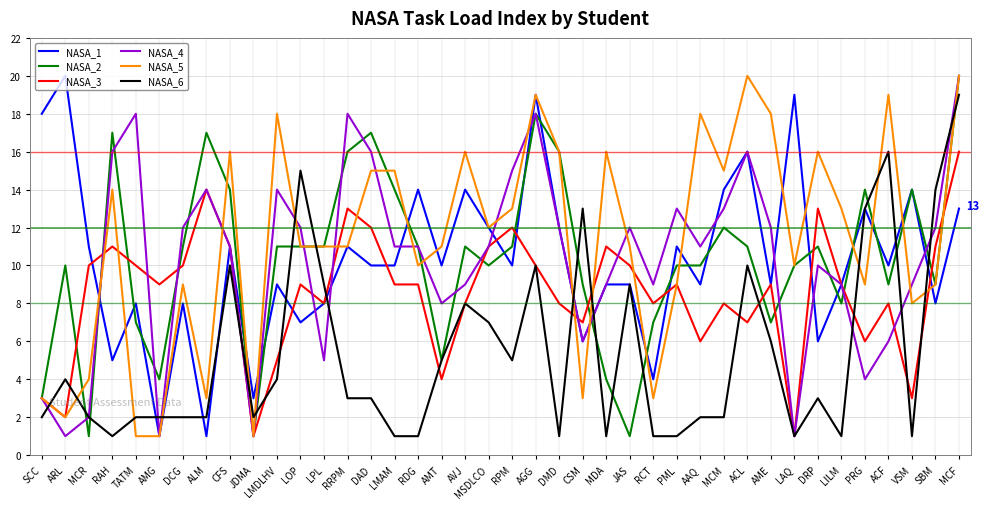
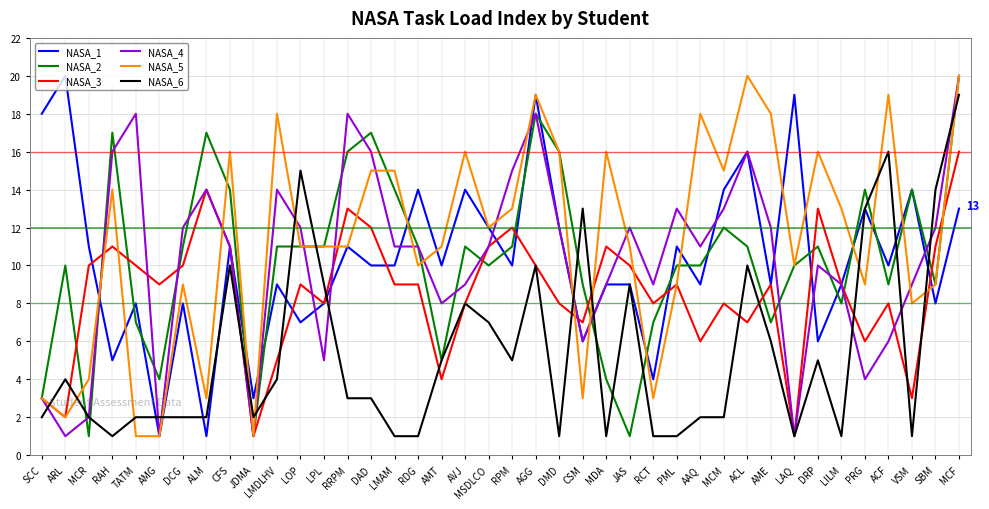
  {
    "NASA_1": {
      "MCF": 13
    },
    "NASA_2": {
      "ARL": 10,
      "MCR": 1,
      "RAH": 17,
      "TATM": 7,
      "AMG": 4,
      "DCG": 11,
      "ALM": 17,
      "CFS": 14,
      "LMDLHV": 11,
      "RRPM": 16,
      "DAD": 17,
      "LMAM": 14,
      "AVJ": 11,
      "MSDLCO": 10,
      "RPM": 11,
      "CSM": 9,
      "MDA": 4,
      "JAS": 1,
      "RCT": 7,
      "PML": 10,
      "AAQ": 10,
      "MCM": 12,
      "ACL": 11,
      "AME": 7,
      "DRP": 11,
      "LILM": 8,
      "PRG": 14,
      "ACF": 9
    },
    "NASA_3": {
      "MCR": 10,
      "RAH": 11,
      "TATM": 10,
      "AMG": 9,
      "DCG": 10,
      "LMDLHV": 5,
      "LOP": 9,
      "RRPM": 13,
      "DAD": 12,
      "LMAM": 9,
      "RDG": 9,
      "AMT": 4,
      "RPM": 12,
      "DMD": 8,
      "CSM": 7,
      "MDA": 11,
      "JAS": 10,
      "RCT": 8,
      "AAQ": 6,
      "MCM": 8,
      "ACL": 7,
      "DRP": 13,
      "PRG": 6,
      "ACF": 8,
      "VSM": 3,
      "SBM": 11,
      "MCF": 16
    },
    "NASA_4": {
      "ARL": 1,
      "RAH": 16,
      "TATM": 18,
      "DCG": 12,
      "LMDLHV": 14,
      "LOP": 12,
      "LPL": 5,
      "RRPM": 18,
      "DAD": 16,
      "LMAM": 11,
      "AMT": 8,
      "AVJ": 9,
      "RPM": 15,
      "JAS": 12,
      "RCT": 9,
      "PML": 13,
      "AAQ": 11,
      "MCM": 13,
      "AME": 12,
      "DRP": 10,
      "PRG": 4,
      "ACF": 6,
      "VSM": 9,
      "SBM": 12
    },
    "NASA_5": {
      "MCR": 4,
      "RAH": 14,
      "TATM": 1,
      "DCG": 9,
      "ALM": 3,
      "CFS": 16,
      "LMDLHV": 18,
      "DAD": 15,
      "LMAM": 15,
      "RDG": 10,
      "AMT": 11,
      "AVJ": 16,
      "RPM": 13,
      "CSM": 3,
      "MDA": 16,
      "JAS": 11,
      "RCT": 3,
      "AAQ": 18,
      "MCM": 15,
      "ACL": 20,
      "AME": 18,
      "DRP": 16,
      "LILM": 13,
      "PRG": 9,
      "ACF": 19,
      "VSM": 8
    },
    "NASA_6": {
      "SCC": 2,
      "ARL": 4,
      "RAH": 1,
      "TATM": 2,
      "AMG": 2,
      "DCG": 2,
      "ALM": 2,
      "CFS": 10,
      "JDMA": 2,
      "LMDLHV": 4,
      "LOP": 15,
      "LPL": 9,
      "RRPM": 3,
      "DAD": 3,
      "LMAM": 1,
      "RDG": 1,
      "MSDLCO": 7,
      "RPM": 5,
      "DMD": 1,
      "CSM": 13,
      "MDA": 1,
      "RCT": 1,
      "PML": 1,
      "AAQ": 2,
      "MCM": 2,
      "ACL": 10,
      "AME": 6,
-     "DRP": 3,
+     "DRP": 5,
      "LILM": 1,
      "ACF": 16,
      "VSM": 1,
      "SBM": 14,
      "MCF": 19
    }
  }
